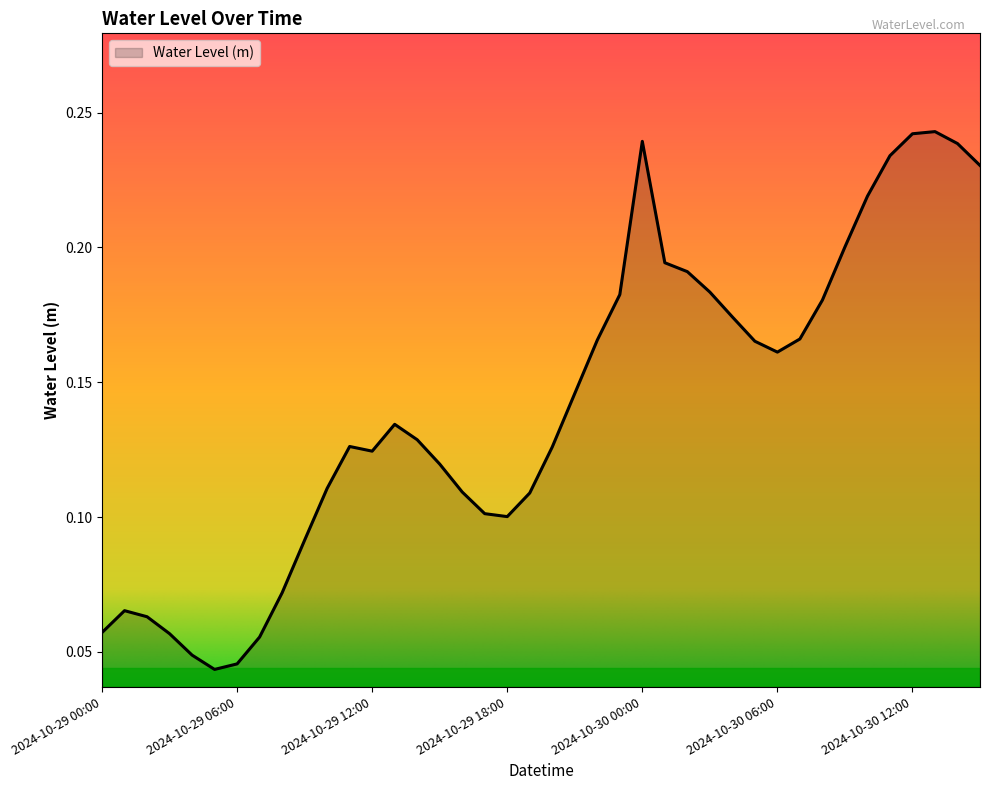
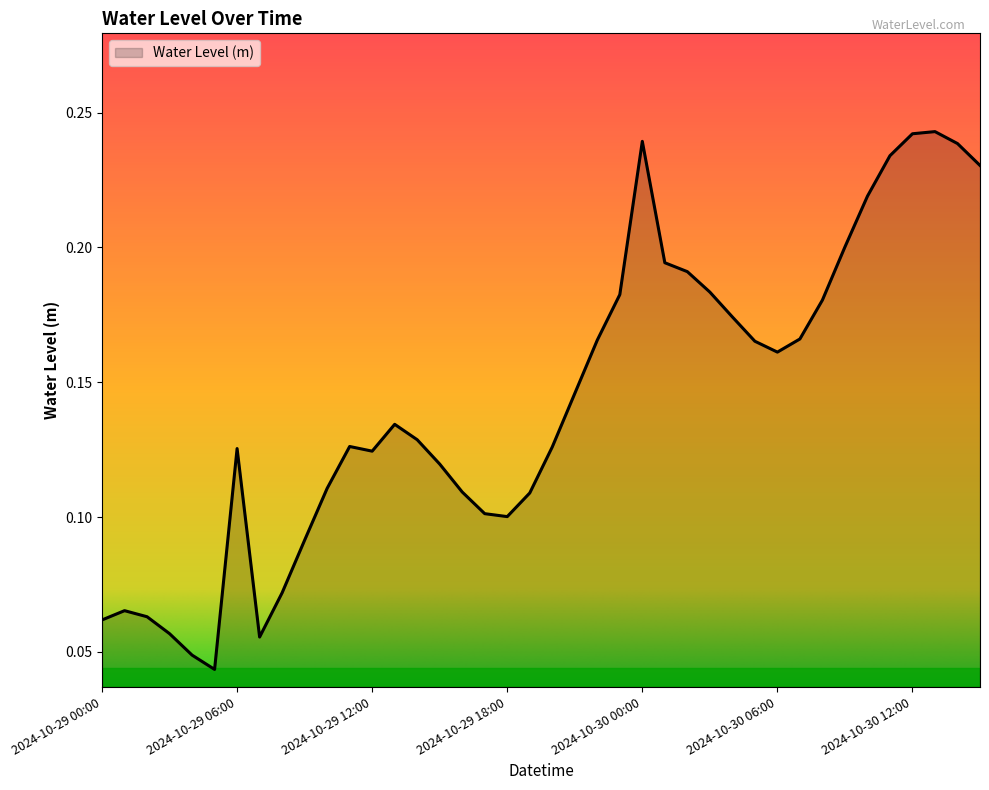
  {
-   "2024-10-29 00:00": 0.057,
-   "2024-10-29 06:00": 0.046,
+   "2024-10-29 00:00": 0.062,
+   "2024-10-29 06:00": 0.125,
    "2024-10-29 12:00": 0.124,
    "2024-10-29 18:00": 0.100,
    "2024-10-30 00:00": 0.239,
    "2024-10-30 06:00": 0.161,
    "2024-10-30 12:00": 0.242
  }
